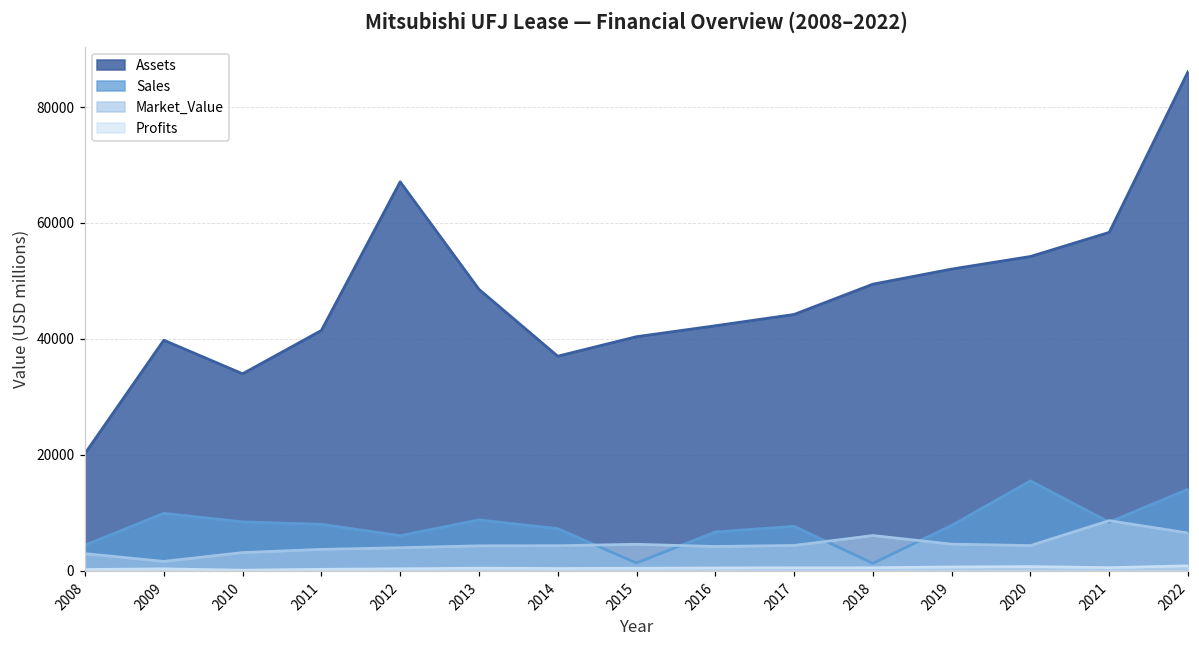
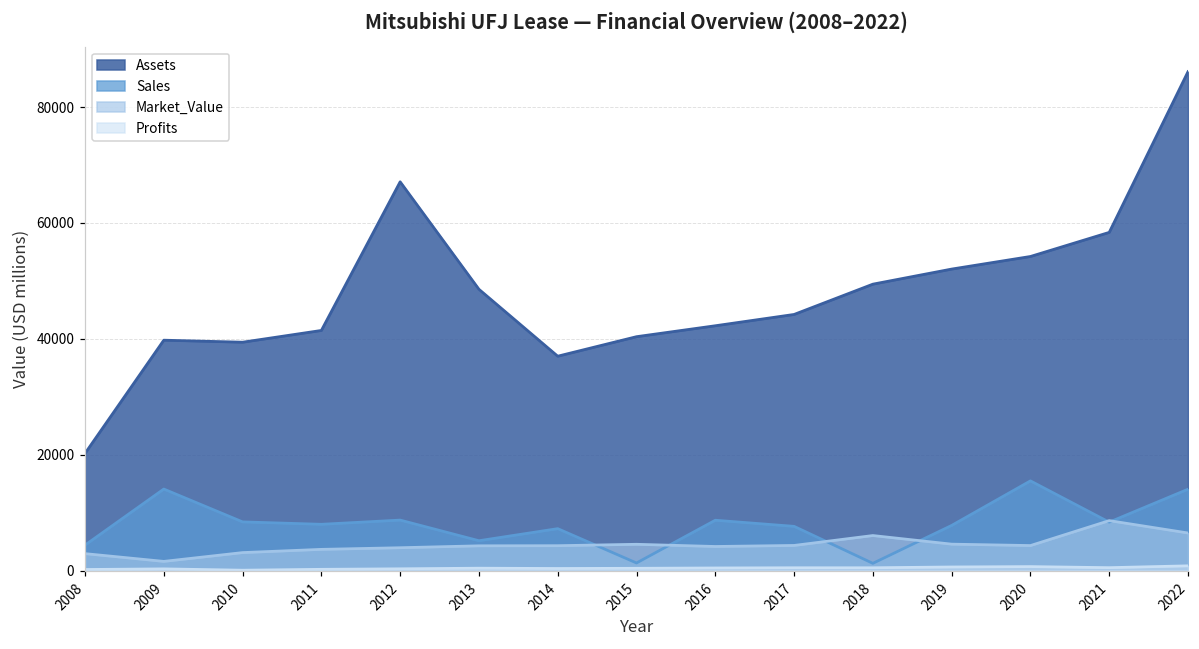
  {
    "Assets": {
      "2008": 20000,
      "2009": 40000,
-     "2010": 34000,
+     "2010": 39000,
      "2011": 41000,
      "2012": 67000,
      "2013": 49000,
      "2014": 37000,
      "2015": 40000,
      "2016": 42000,
      "2017": 44000,
      "2018": 49000,
      "2019": 52000,
      "2020": 54000,
      "2021": 58000,
      "2022": 86000
    },
    "Sales": {
      "2008": 4000,
-     "2009": 10000,
+     "2009": 14000,
      "2010": 8000,
      "2011": 8000,
-     "2012": 6000,
-     "2013": 9000,
+     "2012": 9000,
+     "2013": 5000,
      "2014": 7000,
      "2015": 1000,
-     "2016": 7000,
+     "2016": 9000,
      "2017": 8000,
      "2018": 1000,
      "2019": 8000,
      "2020": 15000,
      "2022": 14000
    }
  }
